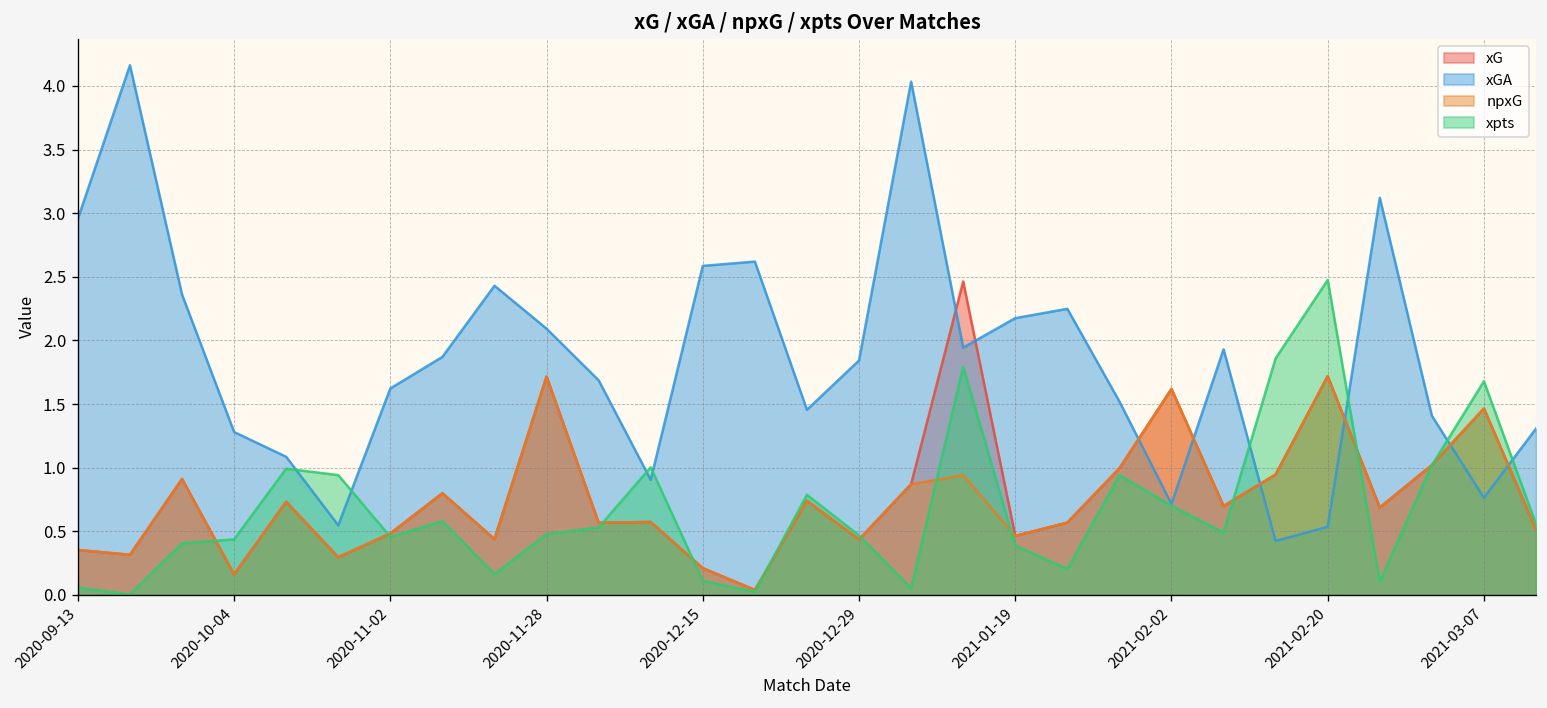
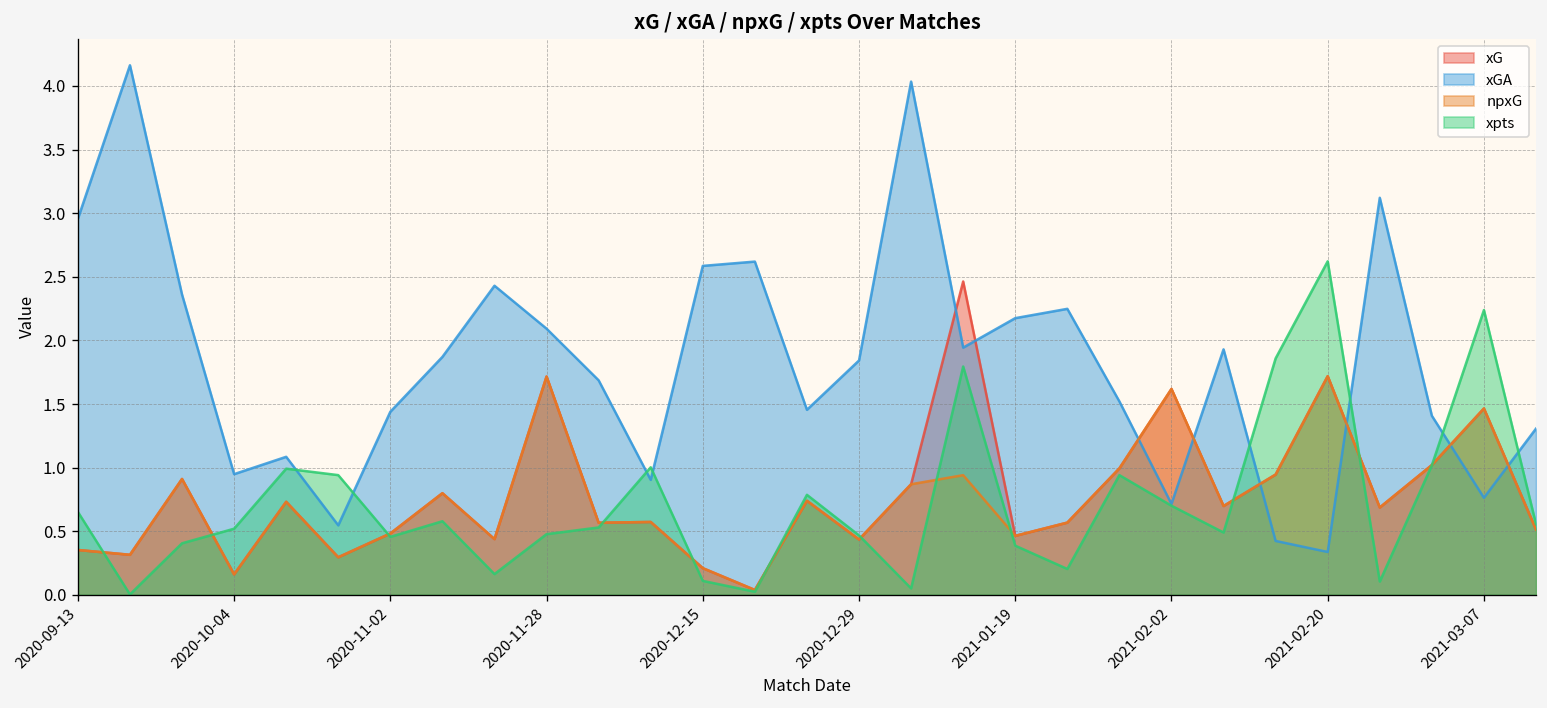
  {
    "xGA": {
      "2020-09-13": 2.96,
-     "2020-10-04": 1.28,
-     "2020-11-02": 1.62,
+     "2020-10-04": 0.95,
+     "2020-11-02": 1.44,
      "2020-11-28": 2.09,
      "2020-12-15": 2.59,
      "2020-12-29": 1.84,
      "2021-01-19": 2.18,
-     "2021-02-20": 0.54,
+     "2021-02-20": 0.34,
      "2021-03-07": 0.76
    },
    "xpts": {
-     "2020-09-13": 0.06,
-     "2020-10-04": 0.44,
+     "2020-09-13": 0.65,
+     "2020-10-04": 0.52,
      "2020-11-02": 0.46,
      "2020-11-28": 0.48,
      "2020-12-15": 0.11,
      "2020-12-29": 0.47,
      "2021-01-19": 0.39,
-     "2021-02-20": 2.48,
-     "2021-03-07": 1.68
+     "2021-02-20": 2.62,
+     "2021-03-07": 2.24
    }
  }
